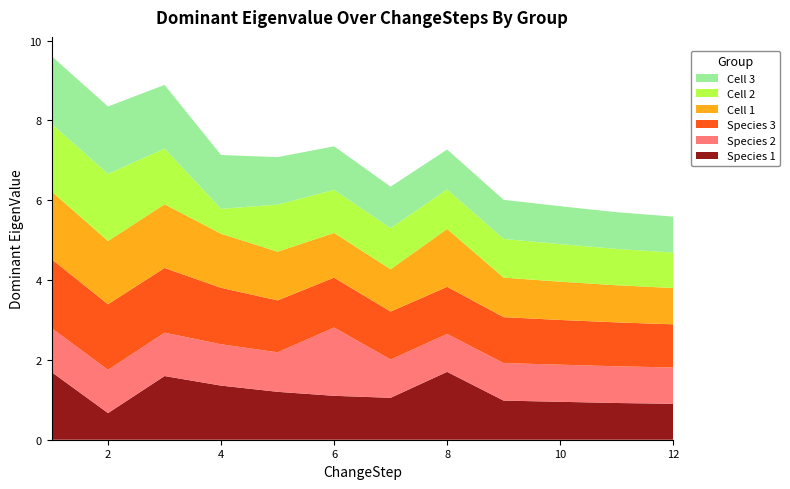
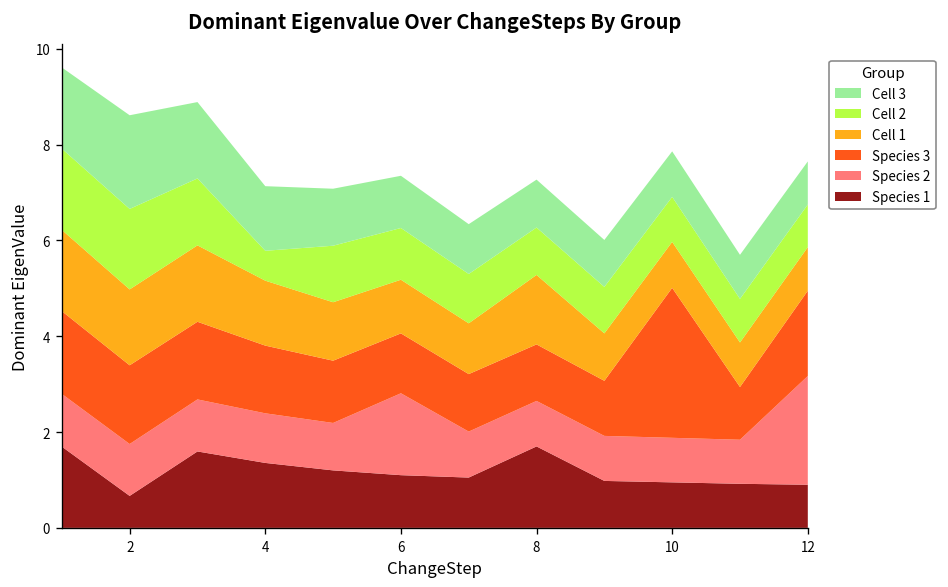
  {
    "Species 1": {
      "2": 0.7,
      "4": 1.4,
      "6": 1.1,
      "8": 1.7,
      "10": 1.0,
      "12": 0.9
    },
    "Species 2": {
      "2": 1.1,
      "4": 1.0,
      "6": 1.7,
      "8": 1.0,
      "10": 0.9,
-     "12": 0.9
+     "12": 2.3
    },
    "Species 3": {
      "2": 1.6,
      "4": 1.4,
      "6": 1.3,
      "8": 1.2,
-     "10": 1.1,
-     "12": 1.1
+     "10": 3.1,
+     "12": 1.8
    },
    "Cell 1": {
      "2": 1.6,
      "4": 1.4,
      "6": 1.1,
      "8": 1.5,
      "10": 1.0,
      "12": 0.9
    },
    "Cell 2": {
      "2": 1.7,
      "4": 0.6,
      "6": 1.1,
      "8": 1.0,
      "10": 0.9,
      "12": 0.9
    },
    "Cell 3": {
-     "2": 1.7,
+     "2": 2.0,
      "4": 1.3,
      "6": 1.1,
      "8": 1.0,
      "10": 1.0,
      "12": 0.9
    }
  }
